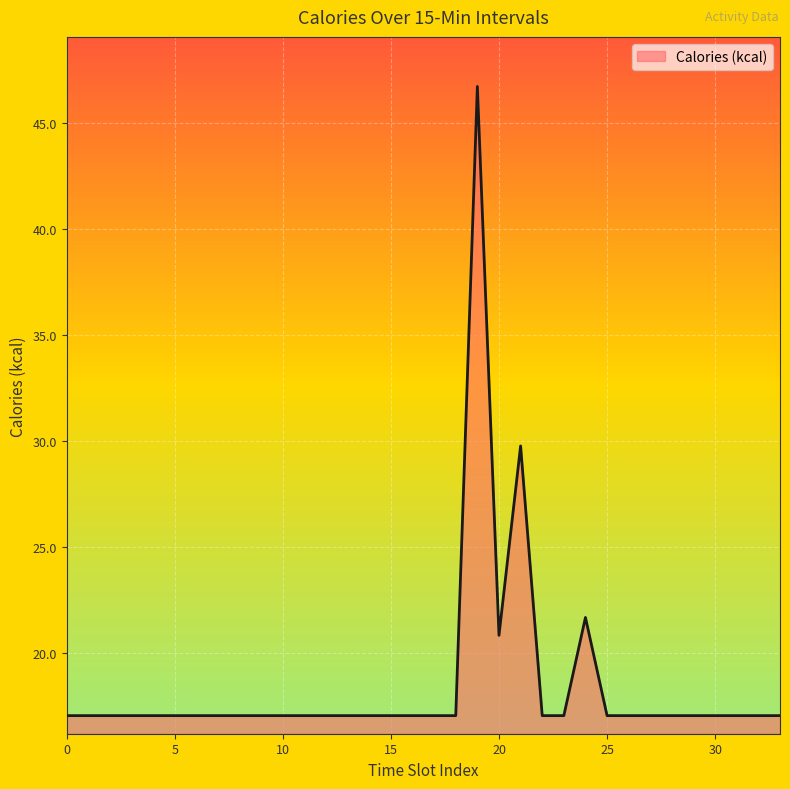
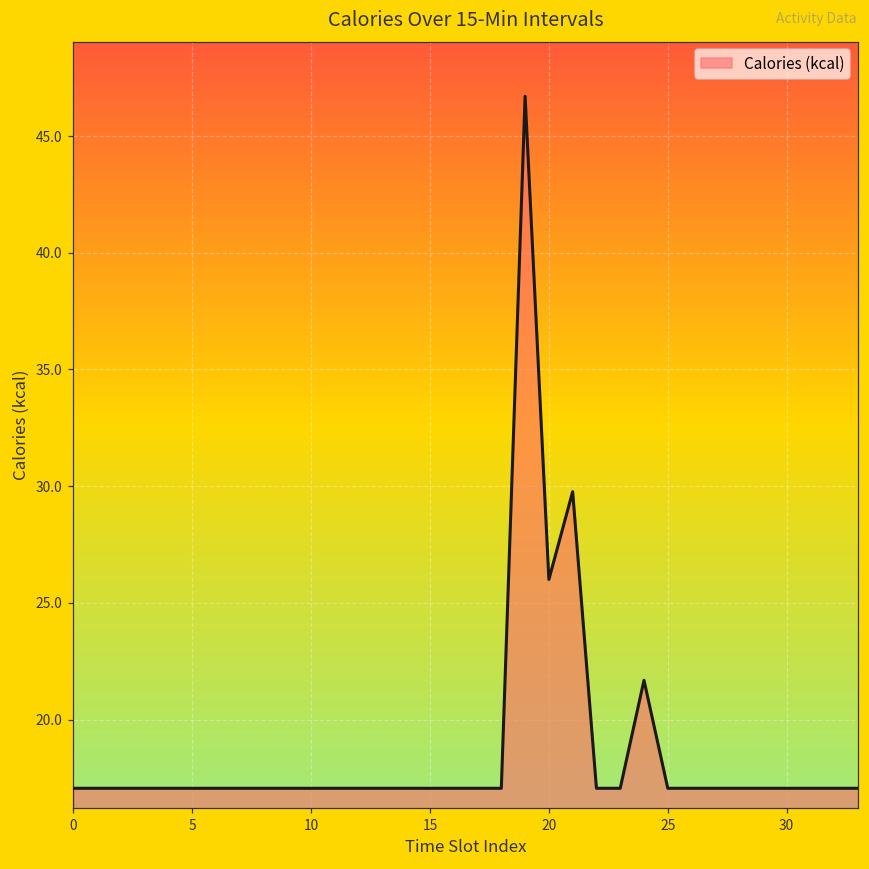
  {
    "0": 17.1,
    "5": 17.1,
    "10": 17.1,
    "15": 17.1,
-   "20": 20.8,
+   "20": 26.0,
    "25": 17.1,
    "30": 17.1
  }
